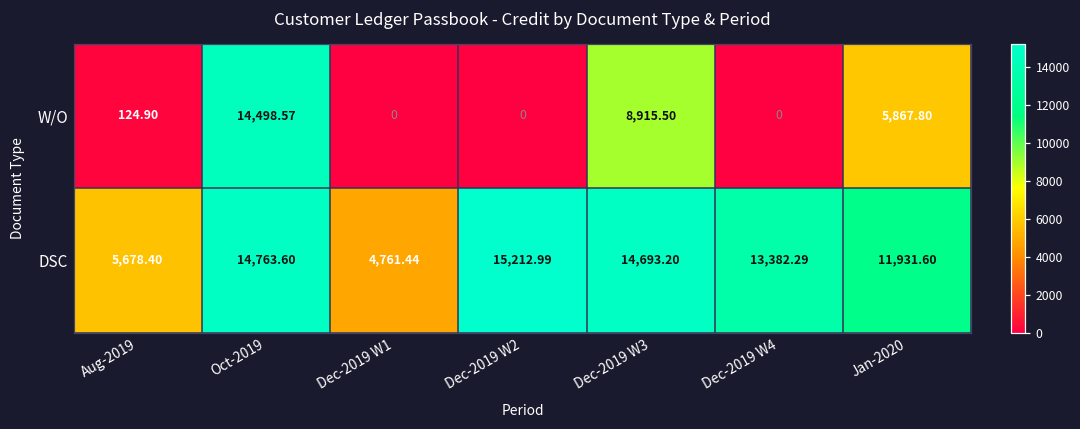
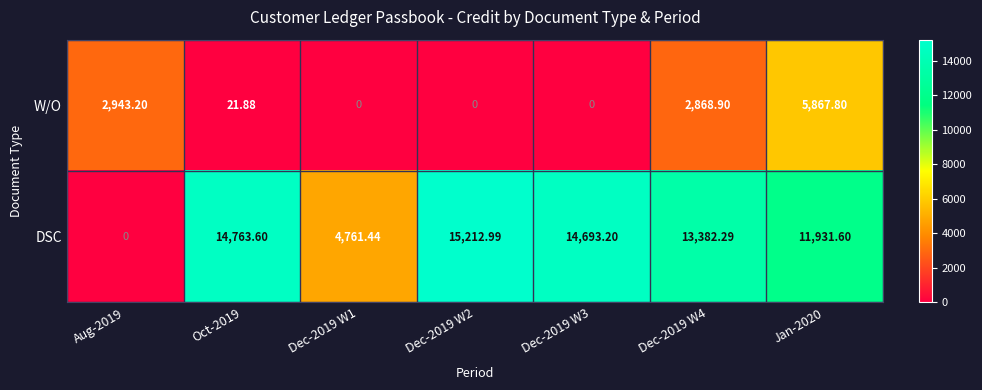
  {
    "W/O": {
-     "Aug-2019": "124.90",
-     "Oct-2019": "14,498.57",
+     "Aug-2019": "2,943.20",
+     "Oct-2019": "21.88",
      "Dec-2019 W1": "0",
      "Dec-2019 W2": "0",
-     "Dec-2019 W3": "8,915.50",
-     "Dec-2019 W4": "0",
+     "Dec-2019 W3": "0",
+     "Dec-2019 W4": "2,868.90",
      "Jan-2020": "5,867.80"
    },
    "DSC": {
-     "Aug-2019": "5,678.40",
+     "Aug-2019": "0",
      "Oct-2019": "14,763.60",
      "Dec-2019 W1": "4,761.44",
      "Dec-2019 W2": "15,212.99",
      "Dec-2019 W3": "14,693.20",
      "Dec-2019 W4": "13,382.29",
      "Jan-2020": "11,931.60"
    }
  }
